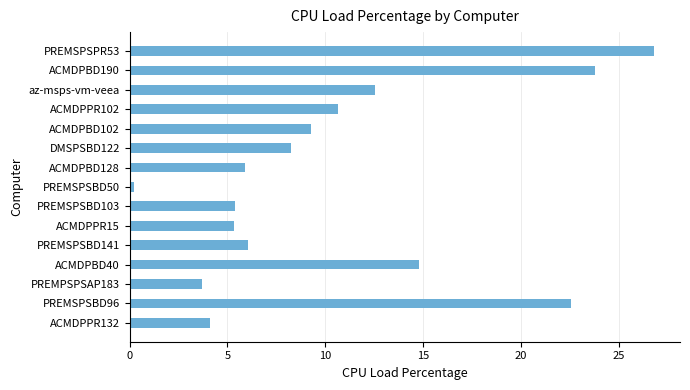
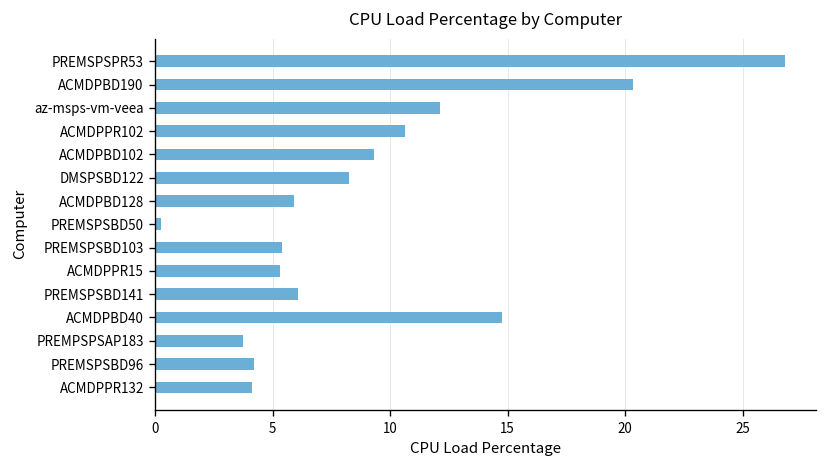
  {
    "PREMSPSPR53": 26.8,
-   "ACMDPBD190": 23.8,
-   "az-msps-vm-veea": 12.6,
+   "ACMDPBD190": 20.3,
+   "az-msps-vm-veea": 12.1,
    "ACMDPPR102": 10.6,
    "ACMDPBD102": 9.3,
    "DMSPSBD122": 8.3,
    "ACMDPBD128": 5.9,
    "PREMSPSBD50": 0.3,
    "PREMSPSBD103": 5.4,
    "ACMDPPR15": 5.3,
    "PREMSPSBD141": 6.1,
    "ACMDPBD40": 14.8,
    "PREMPSPSAP183": 3.7,
-   "PREMSPSBD96": 22.5,
+   "PREMSPSBD96": 4.2,
    "ACMDPPR132": 4.1
  }
